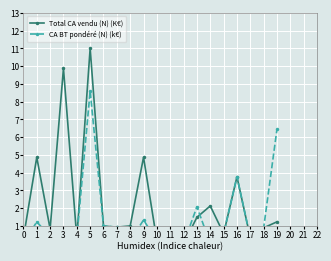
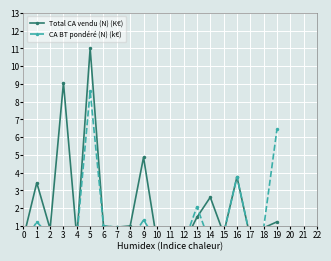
  {
    "Total CA vendu (N) (K€)": {
-     "1": 4.9,
-     "3": 9.9,
+     "1": 3.4,
+     "3": 9.1,
      "5": 11.0,
      "8": 1.0,
      "9": 4.9,
      "13": 1.5,
-     "14": 2.1,
+     "14": 2.6,
      "19": 1.2
    },
    "CA BT pondéré (N) (k€)": {
      "1": 1.2,
      "5": 8.6,
      "9": 1.3,
      "13": 2.1,
      "19": 6.5
    }
  }
